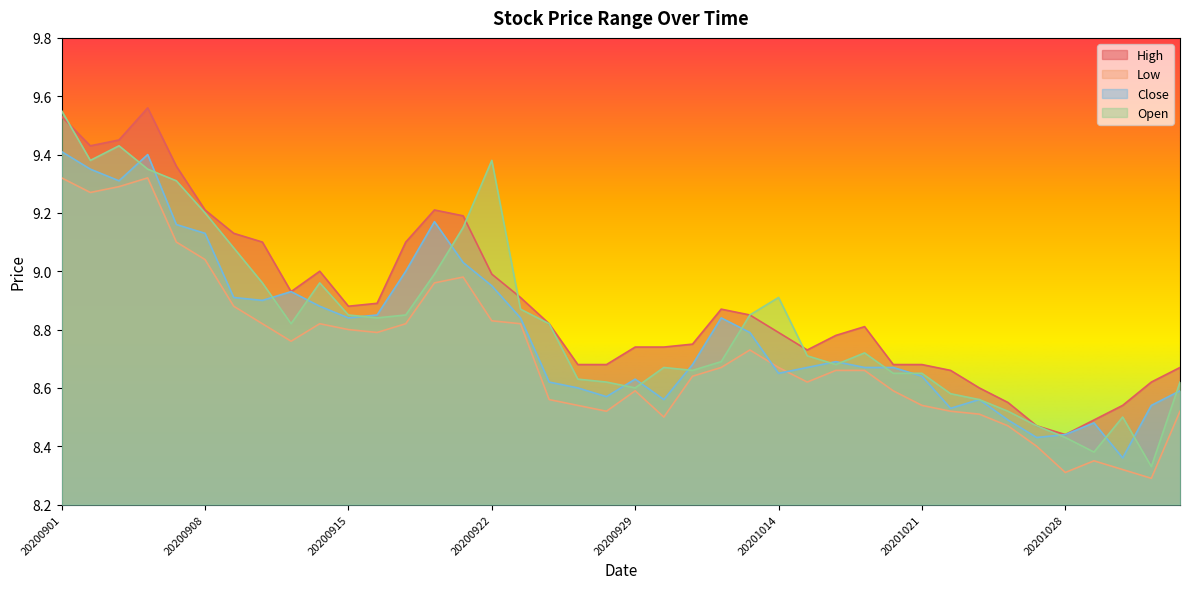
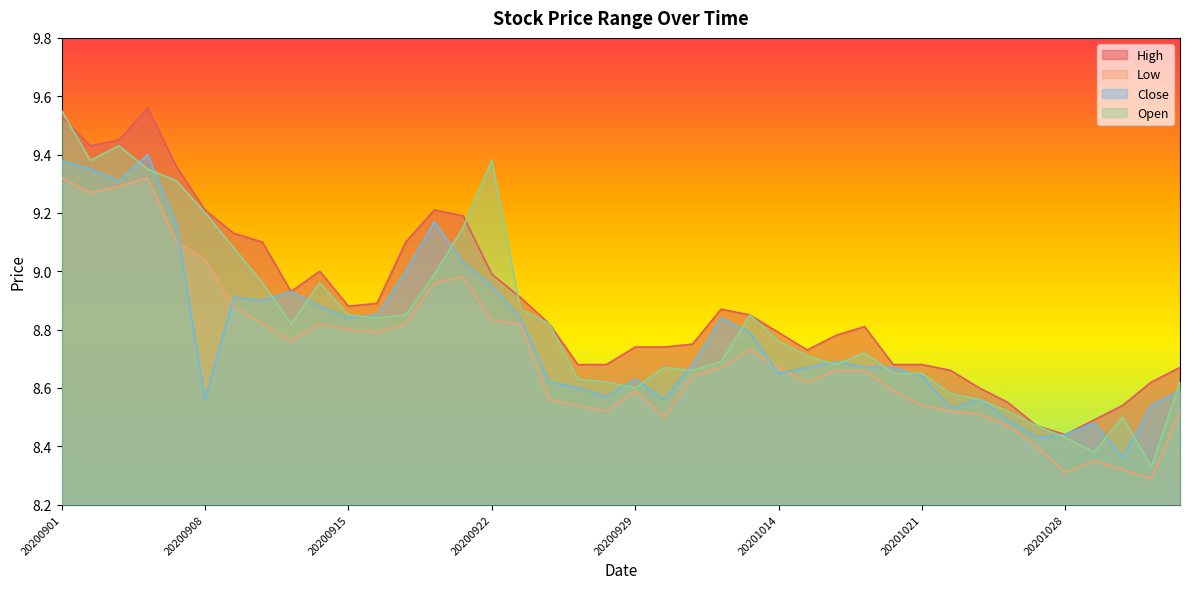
  {
    "Close": {
-     "20200901": 9.41,
-     "20200908": 9.13,
+     "20200901": 9.38,
+     "20200908": 8.56,
      "20200915": 8.84,
      "20200922": 8.95,
      "20200929": 8.63,
      "20201014": 8.65,
      "20201021": 8.64
    },
    "Open": {
      "20200901": 9.55,
      "20200908": 9.20,
      "20200915": 8.85,
      "20200922": 9.38,
      "20200929": 8.60,
-     "20201014": 8.91,
+     "20201014": 8.76,
      "20201021": 8.65,
      "20201028": 8.43
    }
  }
